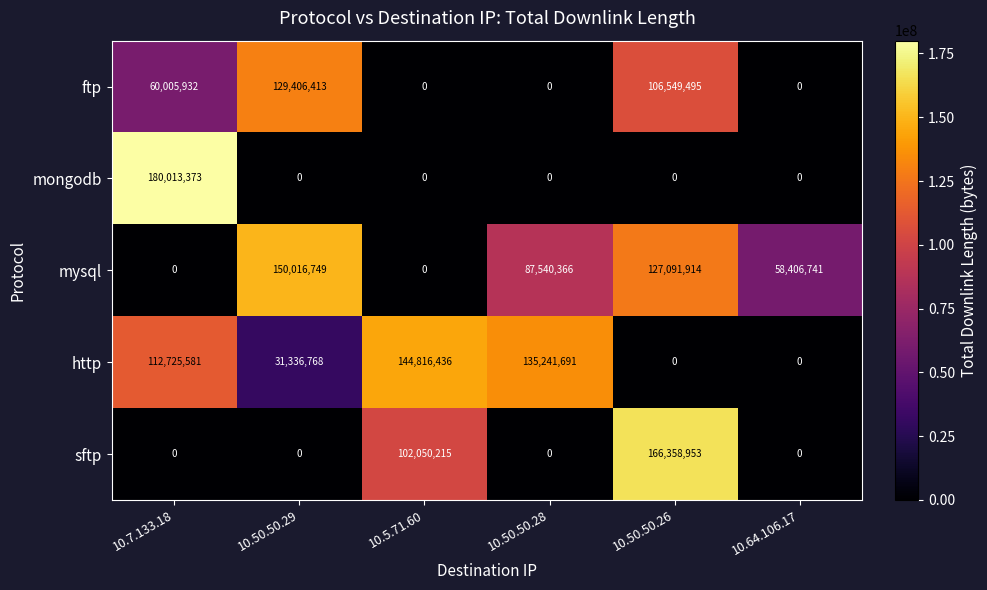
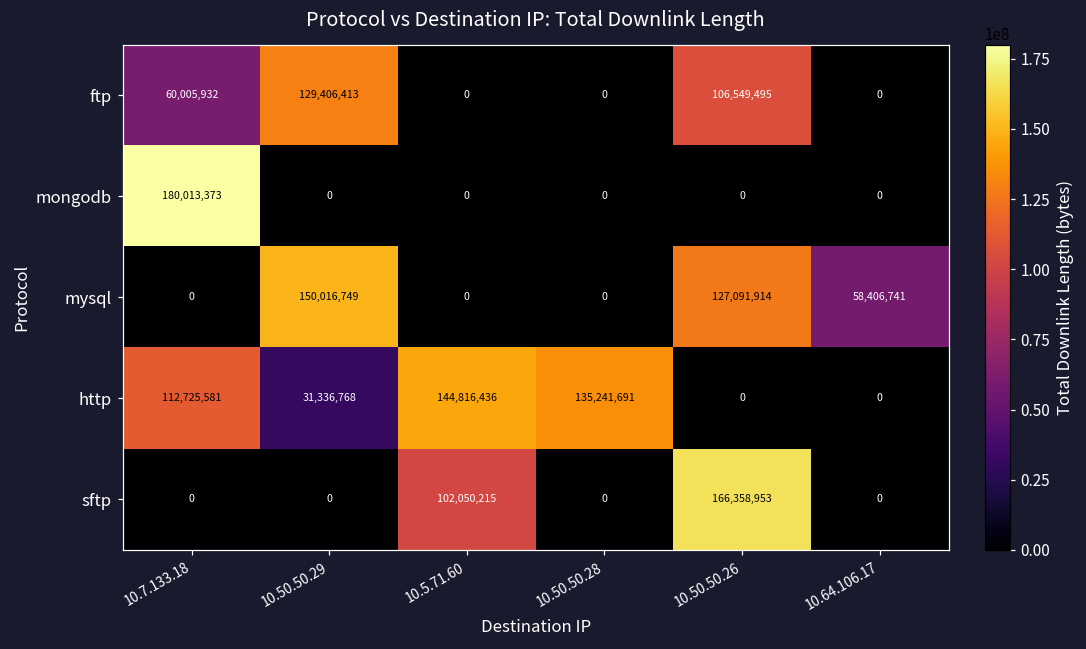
  {
    "ftp": {
      "10.7.133.18": "60,005,932",
      "10.50.50.29": "129,406,413",
      "10.5.71.60": "0",
      "10.50.50.28": "0",
      "10.50.50.26": "106,549,495",
      "10.64.106.17": "0"
    },
    "mongodb": {
      "10.7.133.18": "180,013,373",
      "10.50.50.29": "0",
      "10.5.71.60": "0",
      "10.50.50.28": "0",
      "10.50.50.26": "0",
      "10.64.106.17": "0"
    },
    "mysql": {
      "10.7.133.18": "0",
      "10.50.50.29": "150,016,749",
      "10.5.71.60": "0",
-     "10.50.50.28": "87,540,366",
+     "10.50.50.28": "0",
      "10.50.50.26": "127,091,914",
      "10.64.106.17": "58,406,741"
    },
    "http": {
      "10.7.133.18": "112,725,581",
      "10.50.50.29": "31,336,768",
      "10.5.71.60": "144,816,436",
      "10.50.50.28": "135,241,691",
      "10.50.50.26": "0",
      "10.64.106.17": "0"
    },
    "sftp": {
      "10.7.133.18": "0",
      "10.50.50.29": "0",
      "10.5.71.60": "102,050,215",
      "10.50.50.28": "0",
      "10.50.50.26": "166,358,953",
      "10.64.106.17": "0"
    }
  }
